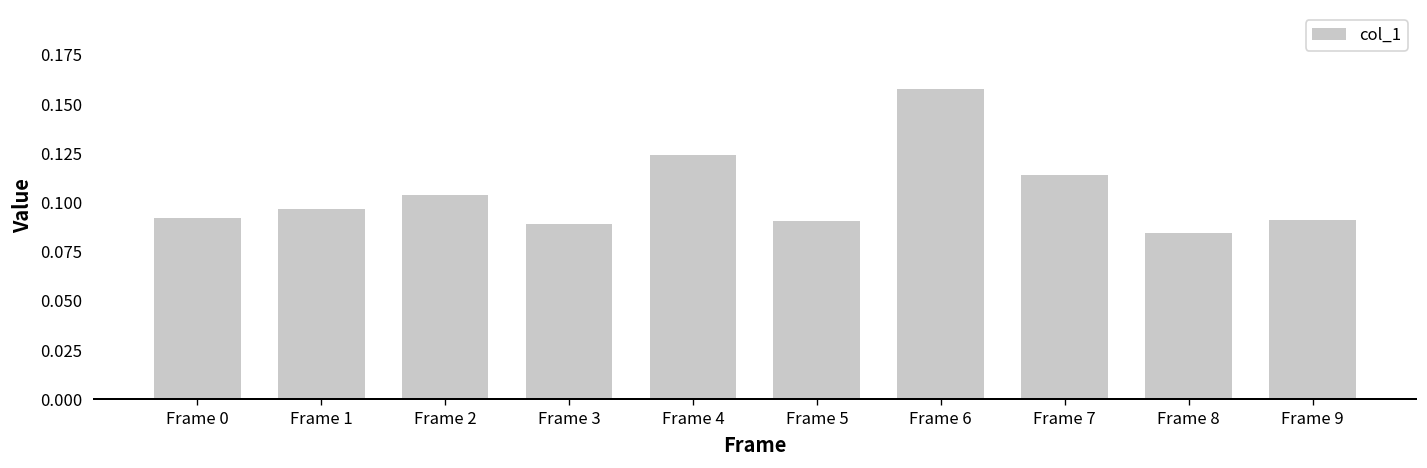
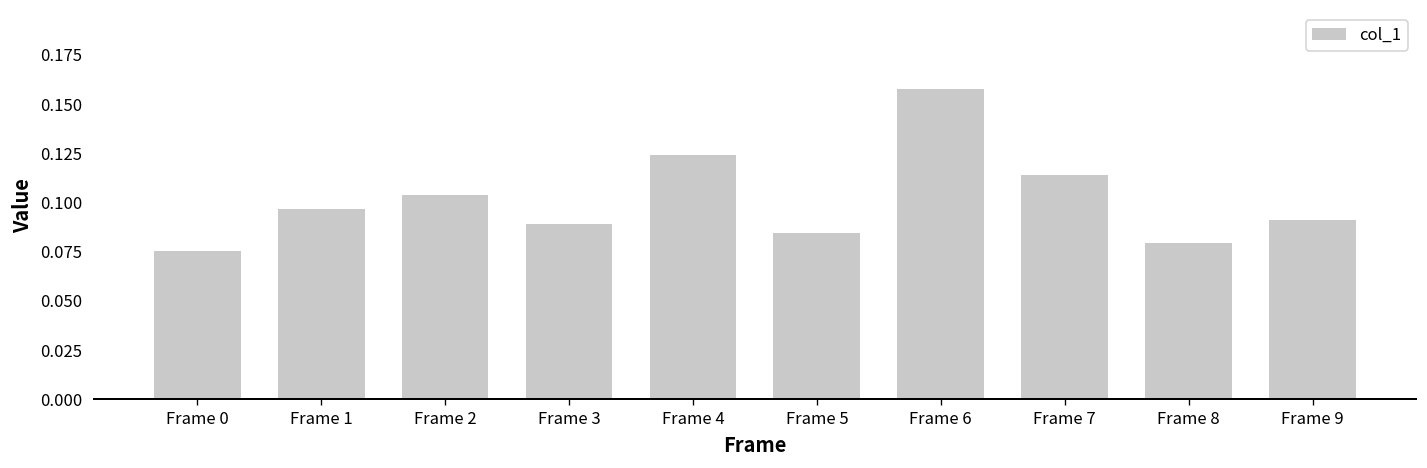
  {
-   "Frame 0": 0.092,
+   "Frame 0": 0.075,
    "Frame 1": 0.096,
    "Frame 2": 0.104,
    "Frame 3": 0.089,
    "Frame 4": 0.124,
-   "Frame 5": 0.091,
+   "Frame 5": 0.084,
    "Frame 6": 0.157,
    "Frame 7": 0.114,
-   "Frame 8": 0.084,
+   "Frame 8": 0.079,
    "Frame 9": 0.091
  }
